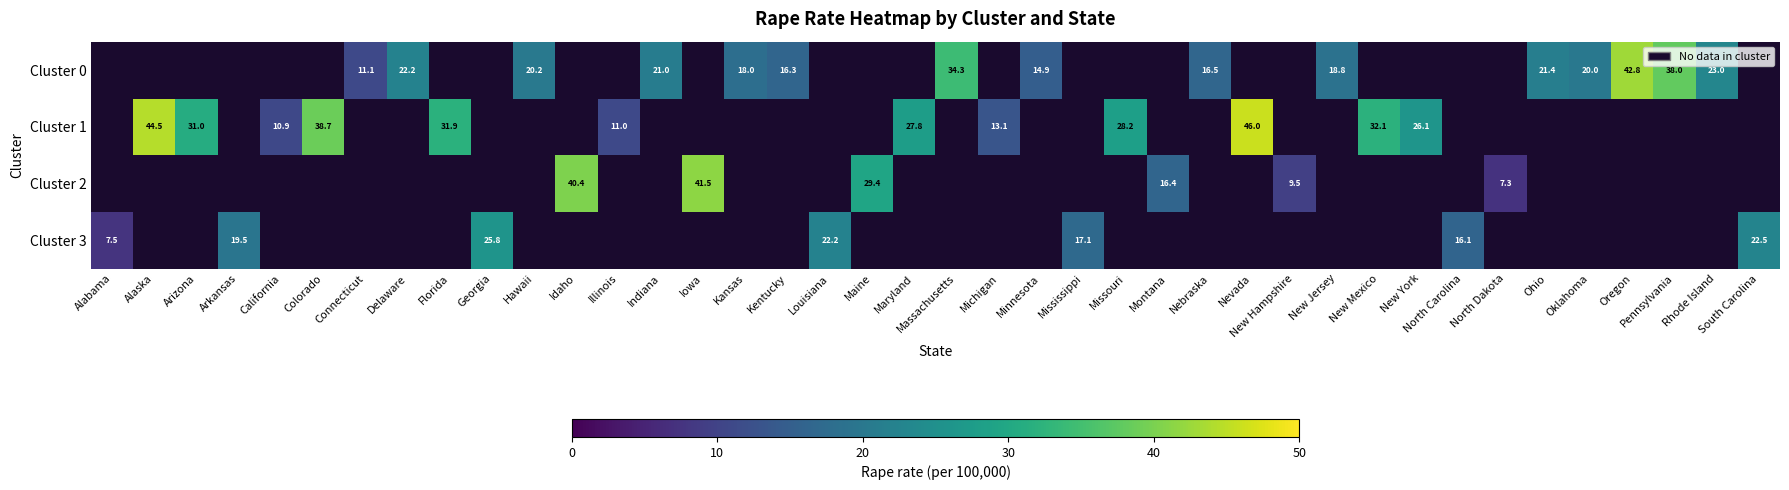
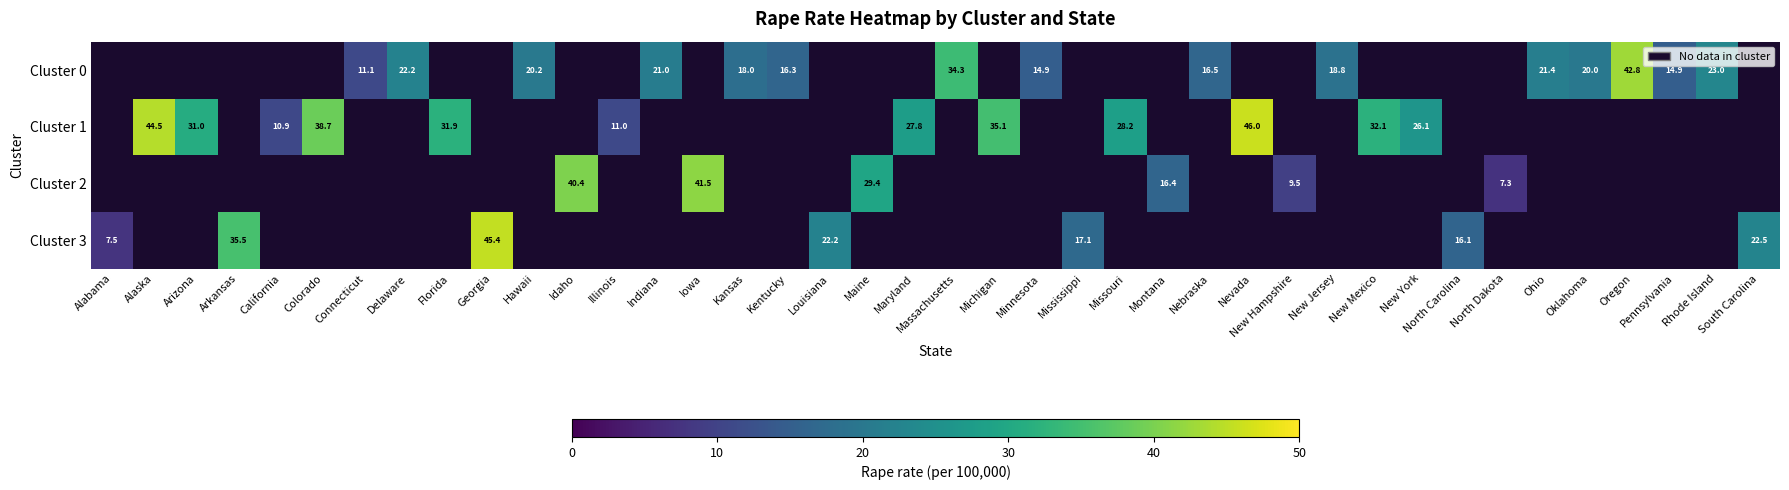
  {
    "Cluster 0": {
      "Connecticut": 11.1,
      "Delaware": 22.2,
      "Hawaii": 20.2,
      "Indiana": 21.0,
      "Kansas": 18.0,
      "Kentucky": 16.3,
      "Massachusetts": 34.3,
      "Minnesota": 14.9,
      "Nebraska": 16.5,
      "New Jersey": 18.8,
      "Ohio": 21.4,
      "Oklahoma": 20.0,
      "Oregon": 42.8,
-     "Pennsylvania": 38.0
+     "Pennsylvania": 14.9
    },
    "Cluster 1": {
      "Alaska": 44.5,
      "Arizona": 31.0,
      "California": 10.9,
      "Colorado": 38.7,
      "Florida": 31.9,
      "Illinois": 11.0,
      "Maryland": 27.8,
-     "Michigan": 13.1,
+     "Michigan": 35.1,
      "Missouri": 28.2,
      "Nevada": 46.0,
      "New Mexico": 32.1,
      "New York": 26.1
    },
    "Cluster 2": {
      "Idaho": 40.4,
      "Iowa": 41.5,
      "Maine": 29.4,
      "Montana": 16.4,
      "New Hampshire": 9.5,
      "North Dakota": 7.3
    },
    "Cluster 3": {
      "Alabama": 7.5,
-     "Arkansas": 19.5,
-     "Georgia": 25.8,
+     "Arkansas": 35.5,
+     "Georgia": 45.4,
      "Louisiana": 22.2,
      "Mississippi": 17.1,
      "North Carolina": 16.1,
      "South Carolina": 22.5
    }
  }
